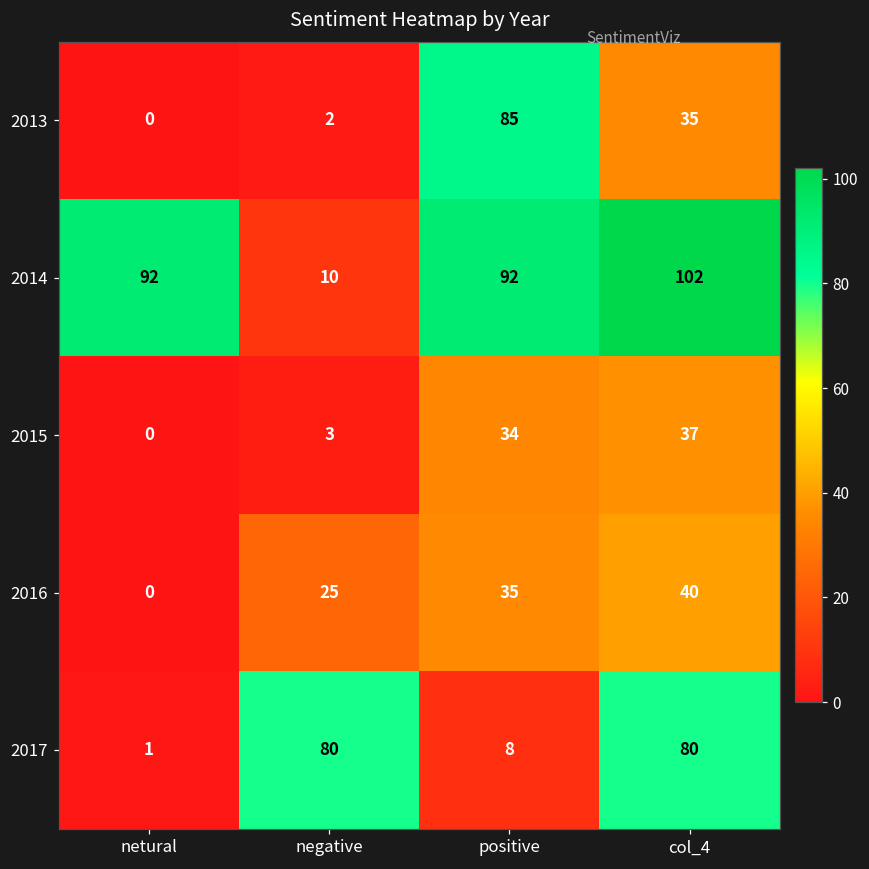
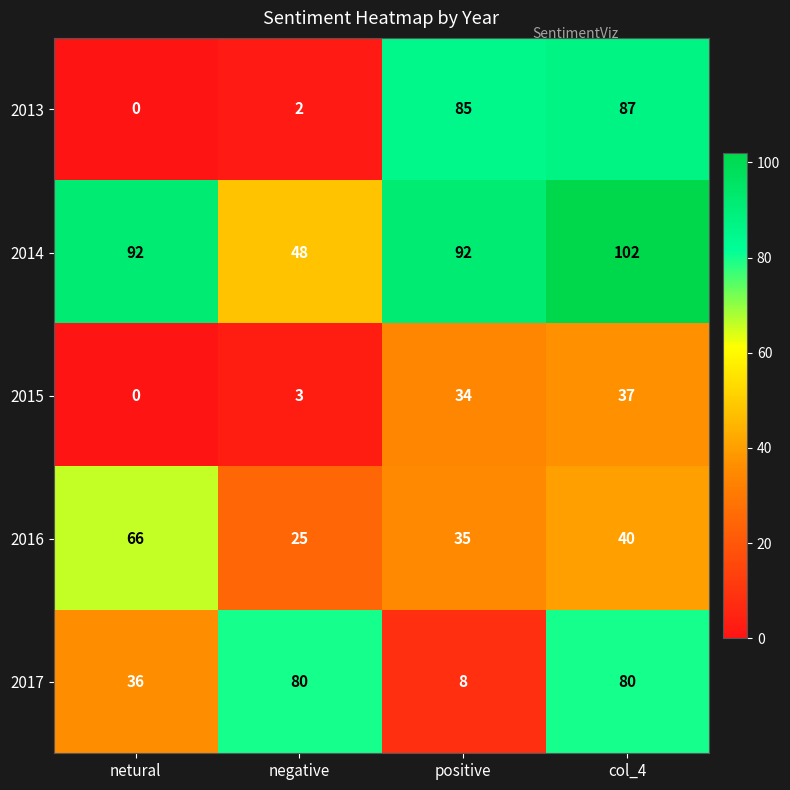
  {
    "2013": {
      "netural": 0,
      "negative": 2,
      "positive": 85,
-     "col_4": 35
+     "col_4": 87
    },
    "2014": {
      "netural": 92,
-     "negative": 10,
+     "negative": 48,
      "positive": 92,
      "col_4": 102
    },
    "2015": {
      "netural": 0,
      "negative": 3,
      "positive": 34,
      "col_4": 37
    },
    "2016": {
-     "netural": 0,
+     "netural": 66,
      "negative": 25,
      "positive": 35,
      "col_4": 40
    },
    "2017": {
-     "netural": 1,
+     "netural": 36,
      "negative": 80,
      "positive": 8,
      "col_4": 80
    }
  }
